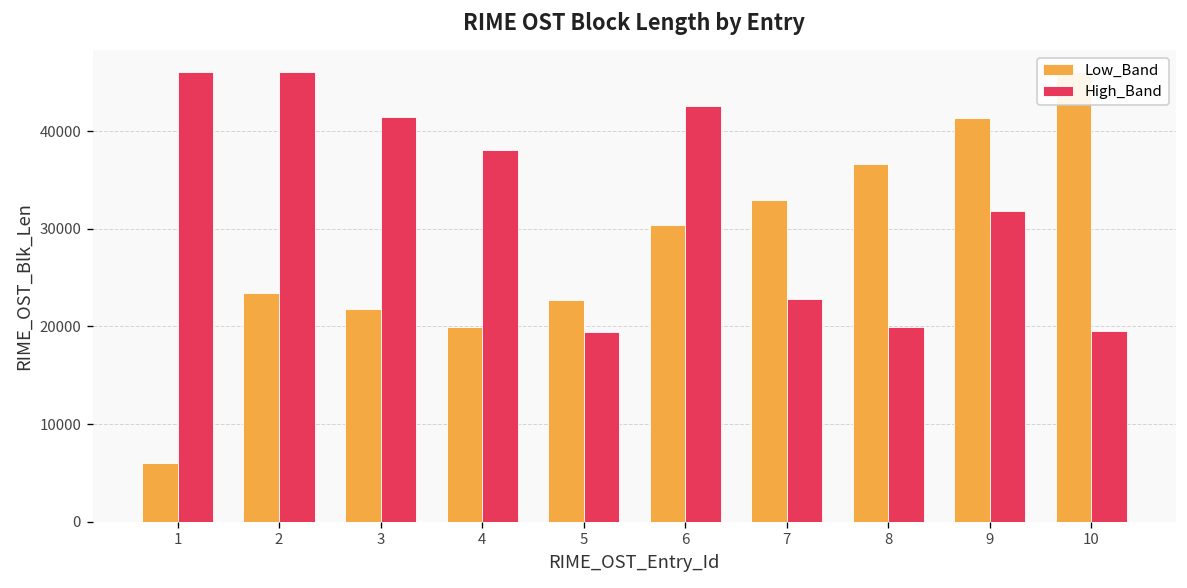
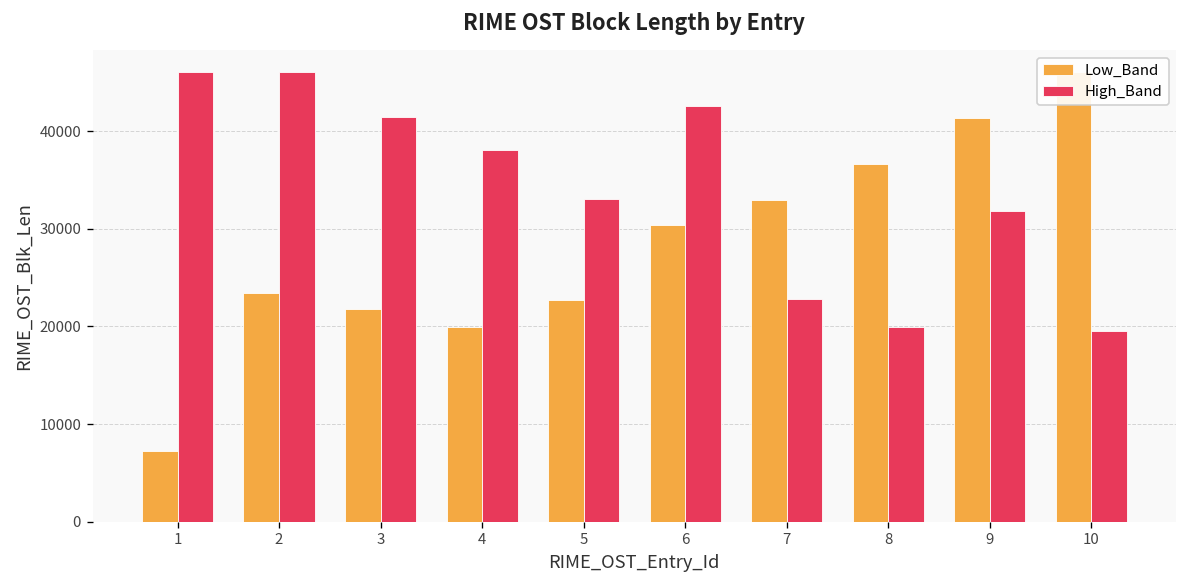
  {
    "Low_Band": {
-     "1": 6000,
+     "1": 7000,
      "2": 23000,
      "3": 22000,
      "4": 20000,
      "5": 23000,
      "6": 30000,
      "7": 33000,
      "8": 37000,
      "9": 41000
    },
    "High_Band": {
      "1": 46000,
      "2": 46000,
      "3": 41000,
      "4": 38000,
-     "5": 19000,
+     "5": 33000,
      "6": 43000,
      "7": 23000,
      "8": 20000,
      "9": 32000,
      "10": 20000
    }
  }
